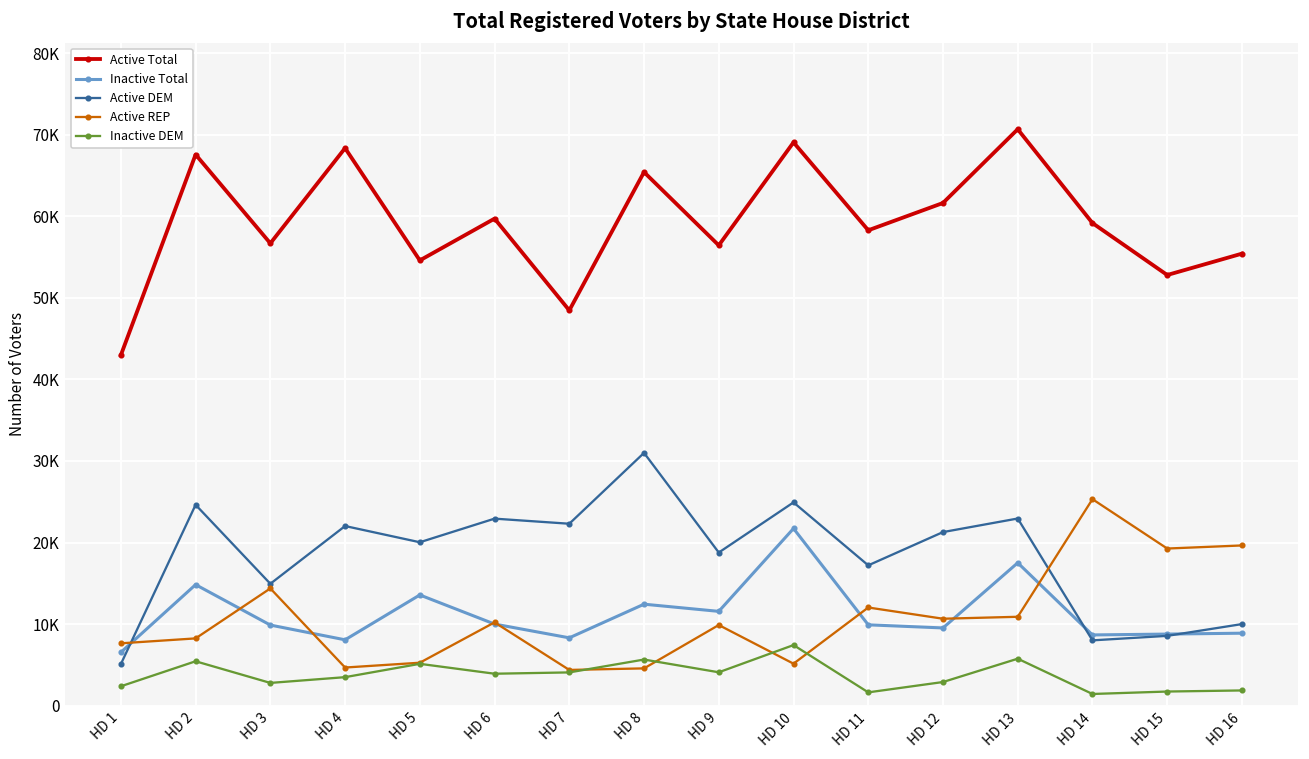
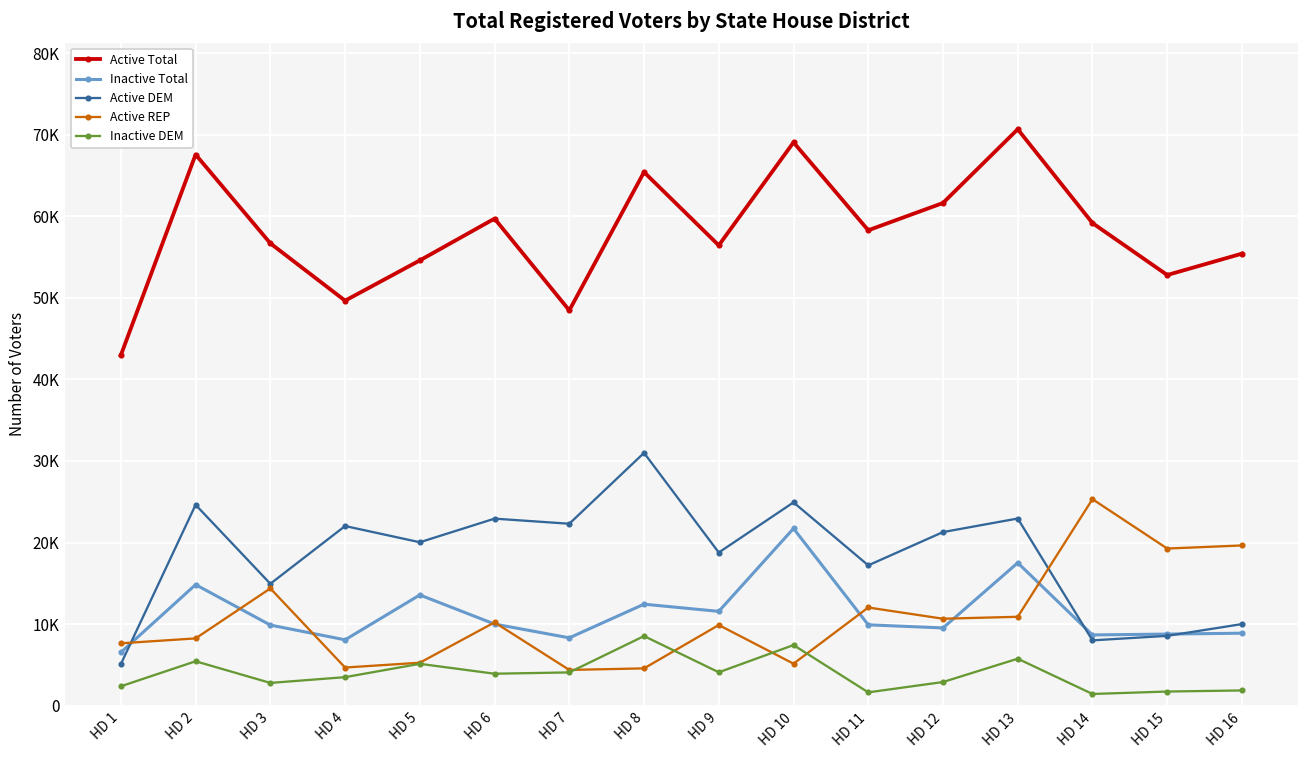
  {
    "Active Total": {
      "HD 1": 43000,
      "HD 2": 68000,
      "HD 3": 57000,
-     "HD 4": 68000,
+     "HD 4": 50000,
      "HD 5": 55000,
      "HD 6": 60000,
      "HD 7": 48000,
      "HD 8": 65000,
      "HD 9": 56000,
      "HD 10": 69000,
      "HD 11": 58000,
      "HD 12": 62000,
      "HD 13": 71000,
      "HD 14": 59000,
      "HD 15": 53000,
      "HD 16": 55000
    },
    "Inactive Total": {
      "HD 1": 7000,
      "HD 2": 15000,
      "HD 3": 10000,
      "HD 4": 8000,
      "HD 5": 14000,
      "HD 7": 8000,
      "HD 8": 12000,
      "HD 9": 12000,
      "HD 10": 22000,
      "HD 11": 10000,
      "HD 12": 10000,
      "HD 13": 18000,
      "HD 14": 9000,
      "HD 16": 9000
    },
    "Active DEM": {
      "HD 1": 5000,
      "HD 2": 25000,
      "HD 3": 15000,
      "HD 4": 22000,
      "HD 5": 20000,
      "HD 6": 23000,
      "HD 7": 22000,
      "HD 8": 31000,
      "HD 9": 19000,
      "HD 10": 25000,
      "HD 11": 17000,
      "HD 12": 21000,
      "HD 13": 23000,
      "HD 14": 8000,
      "HD 16": 10000
    },
    "Active REP": {
      "HD 1": 8000,
      "HD 2": 8000,
      "HD 3": 14000,
      "HD 4": 5000,
      "HD 8": 5000,
      "HD 9": 10000,
      "HD 10": 5000,
      "HD 11": 12000,
      "HD 12": 11000,
      "HD 13": 11000,
      "HD 14": 25000,
      "HD 15": 19000,
      "HD 16": 20000
    },
    "Inactive DEM": {
      "HD 1": 2000,
      "HD 2": 5000,
      "HD 3": 3000,
      "HD 4": 4000,
      "HD 6": 4000,
-     "HD 8": 6000,
+     "HD 8": 9000,
      "HD 9": 4000,
      "HD 10": 7000,
      "HD 11": 2000,
      "HD 12": 3000,
      "HD 13": 6000,
      "HD 14": 1000,
      "HD 15": 2000,
      "HD 16": 2000
    }
  }
